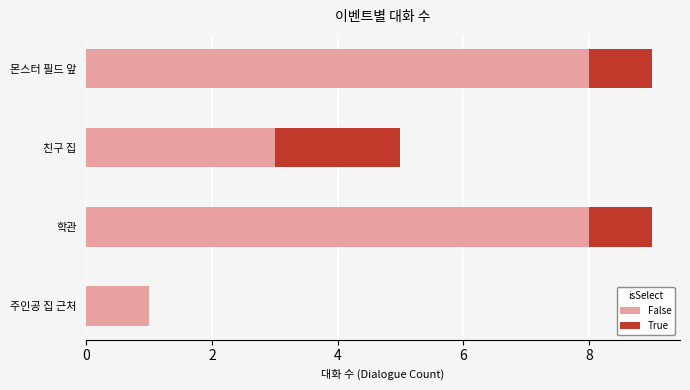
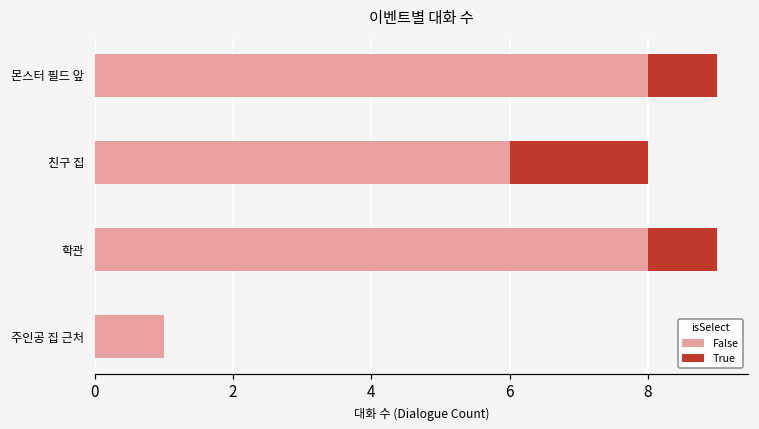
  {
    "False": {
      "몬스터 필드 앞": 8,
-     "친구 집": 3,
+     "친구 집": 6,
      "학관": 8,
      "주인공 집 근처": 1
    },
    "True": {
      "몬스터 필드 앞": 1,
      "친구 집": 2,
      "학관": 1,
      "주인공 집 근처": 0
    }
  }
